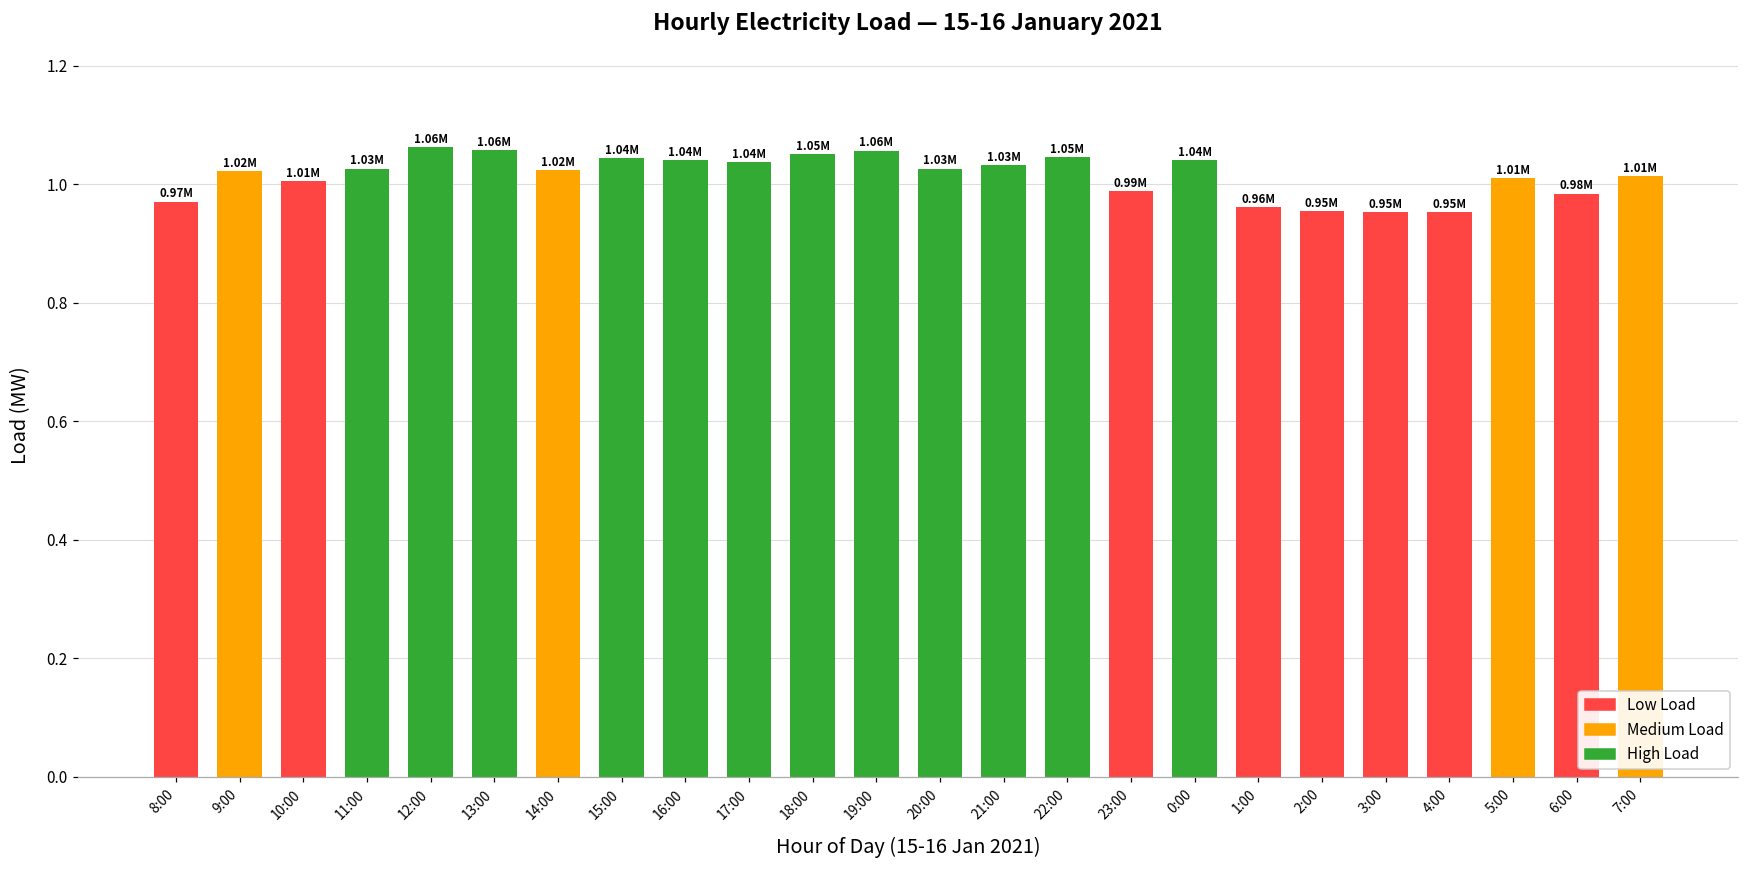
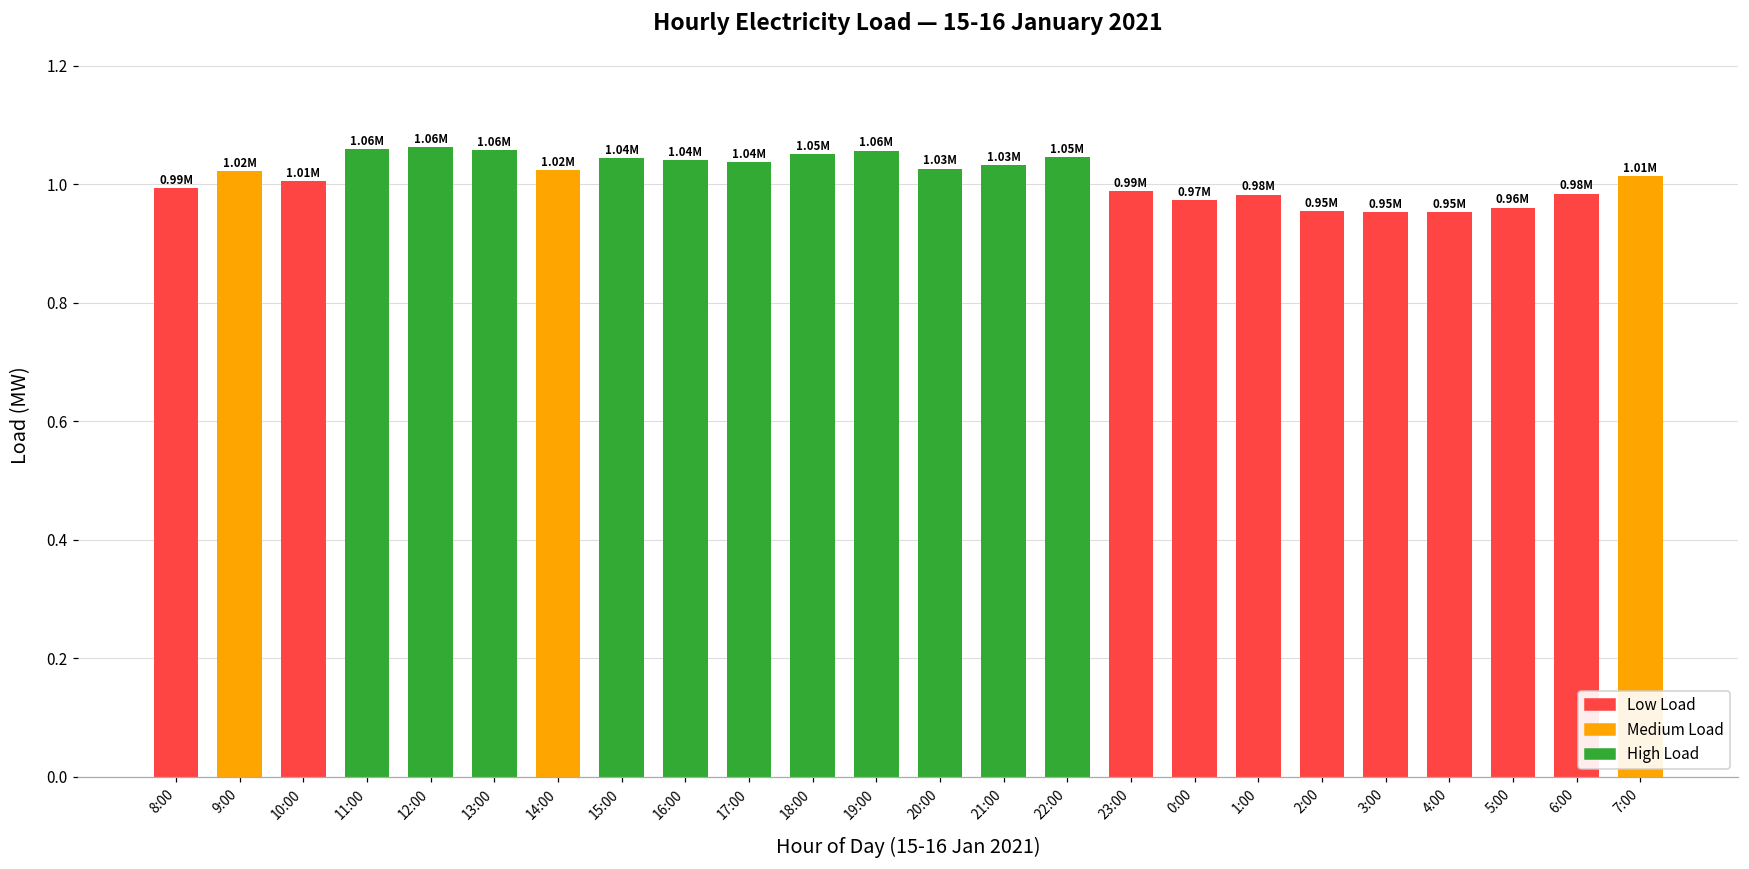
  {
-   "8:00": "0.97M",
+   "8:00": "0.99M",
    "9:00": "1.02M",
    "10:00": "1.01M",
-   "11:00": "1.03M",
+   "11:00": "1.06M",
    "12:00": "1.06M",
    "13:00": "1.06M",
    "14:00": "1.02M",
    "15:00": "1.04M",
    "16:00": "1.04M",
    "17:00": "1.04M",
    "18:00": "1.05M",
    "19:00": "1.06M",
    "20:00": "1.03M",
    "21:00": "1.03M",
    "22:00": "1.05M",
    "23:00": "0.99M",
-   "0:00": "1.04M",
-   "1:00": "0.96M",
+   "0:00": "0.97M",
+   "1:00": "0.98M",
    "2:00": "0.95M",
    "3:00": "0.95M",
    "4:00": "0.95M",
-   "5:00": "1.01M",
+   "5:00": "0.96M",
    "6:00": "0.98M",
    "7:00": "1.01M"
  }
